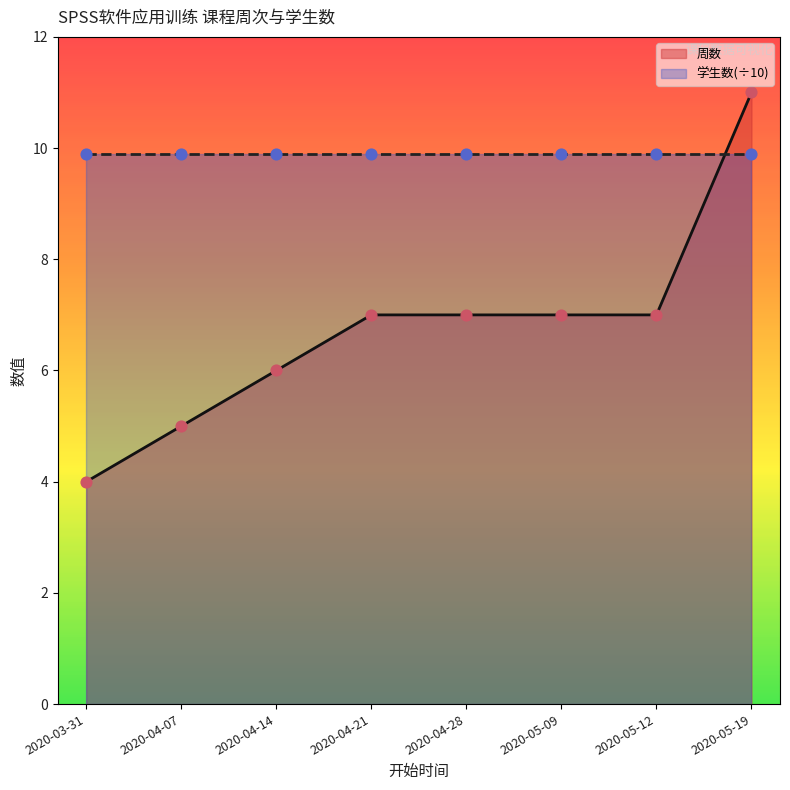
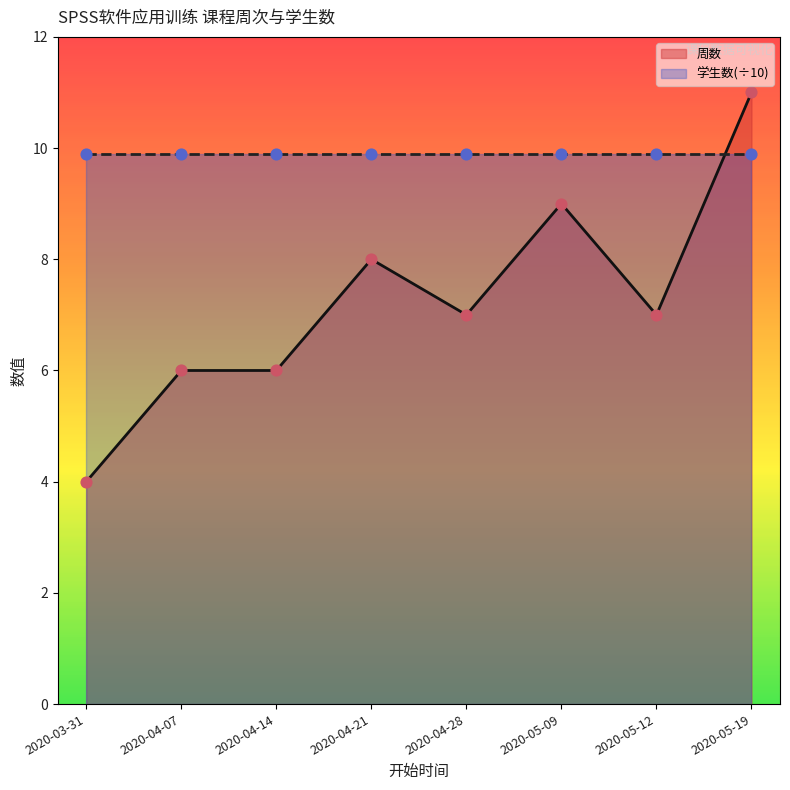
  {
    "周数": {
      "2020-03-31": 4,
-     "2020-04-07": 5,
+     "2020-04-07": 6,
      "2020-04-14": 6,
-     "2020-04-21": 7,
+     "2020-04-21": 8,
      "2020-04-28": 7,
-     "2020-05-09": 7,
+     "2020-05-09": 9,
      "2020-05-12": 7,
      "2020-05-19": 11
    },
    "学生数(÷10)": {
      "2020-03-31": 9.9,
      "2020-04-07": 9.9,
      "2020-04-14": 9.9,
      "2020-04-21": 9.9,
      "2020-04-28": 9.9,
      "2020-05-09": 9.9,
      "2020-05-12": 9.9,
      "2020-05-19": 9.9
    }
  }
